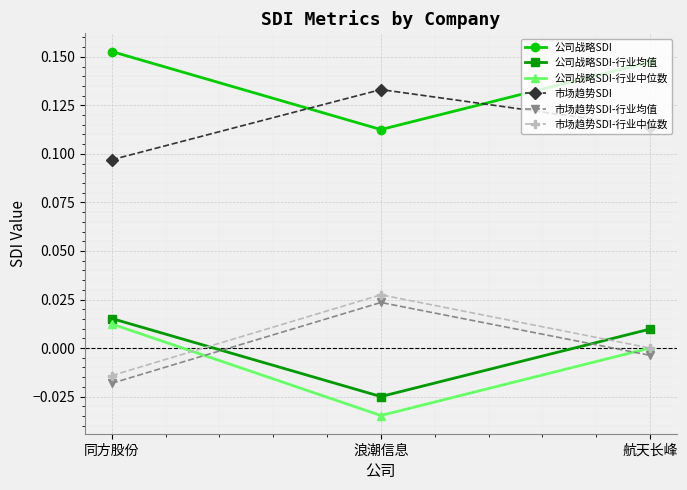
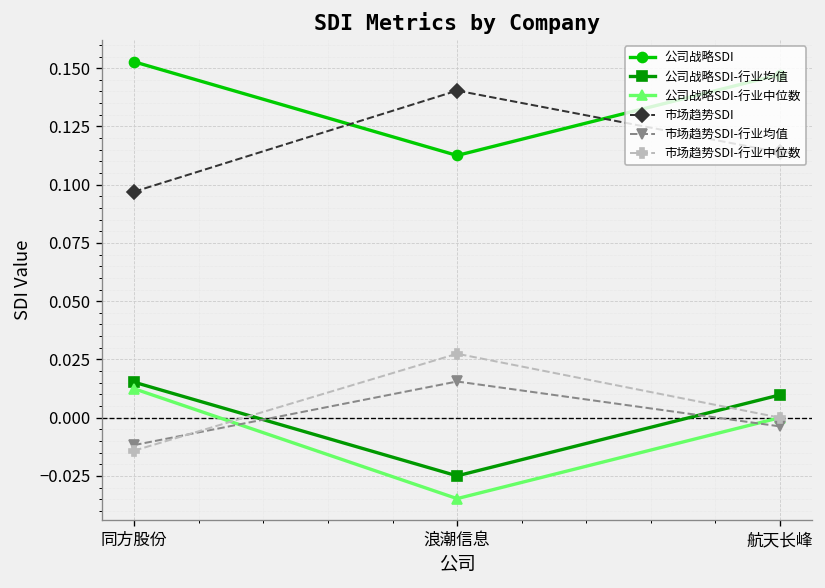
  {
    "公司战略SDI-行业中位数": {
      "同方股份": 0.012,
      "浪潮信息": -0.035
    },
    "市场趋势SDI": {
      "同方股份": 0.097,
-     "浪潮信息": 0.133
+     "浪潮信息": 0.140
    },
    "市场趋势SDI-行业均值": {
-     "同方股份": -0.018,
-     "浪潮信息": 0.023,
+     "同方股份": -0.012,
+     "浪潮信息": 0.016,
      "航天长峰": -0.004
    },
    "市场趋势SDI-行业中位数": {
      "同方股份": -0.014,
      "浪潮信息": 0.027
    }
  }
